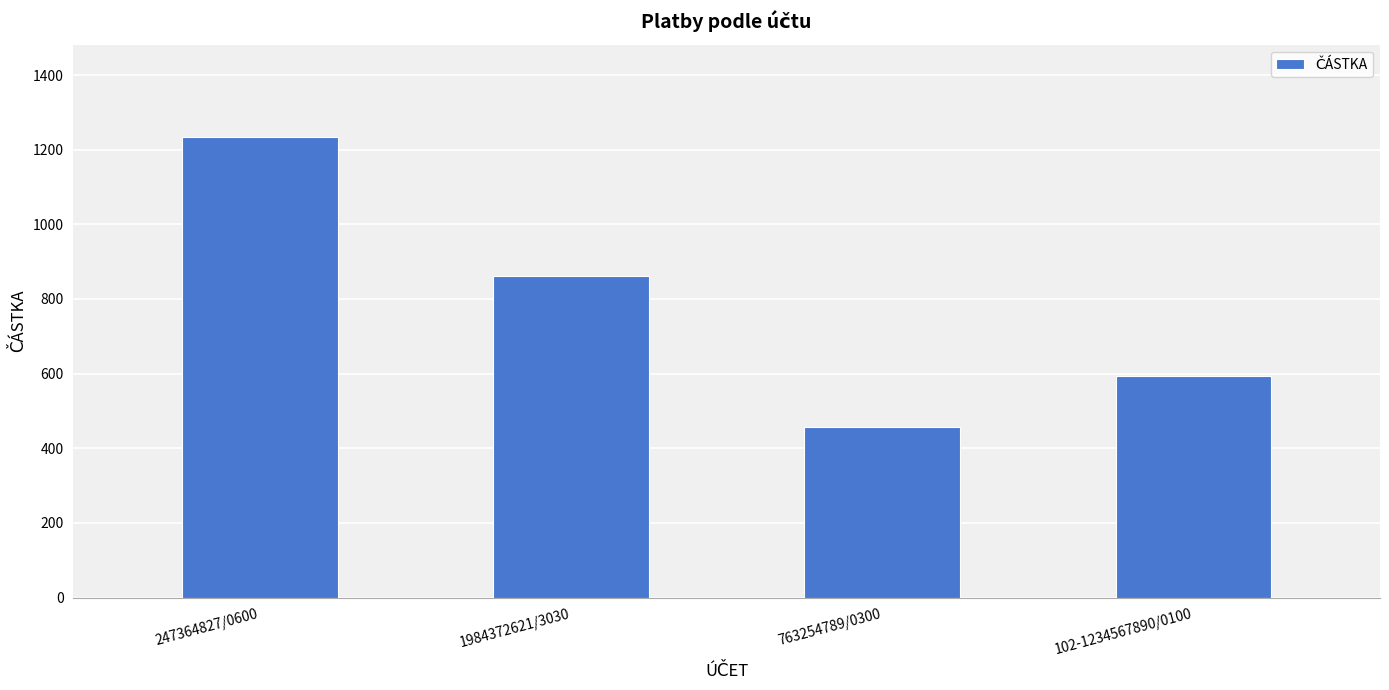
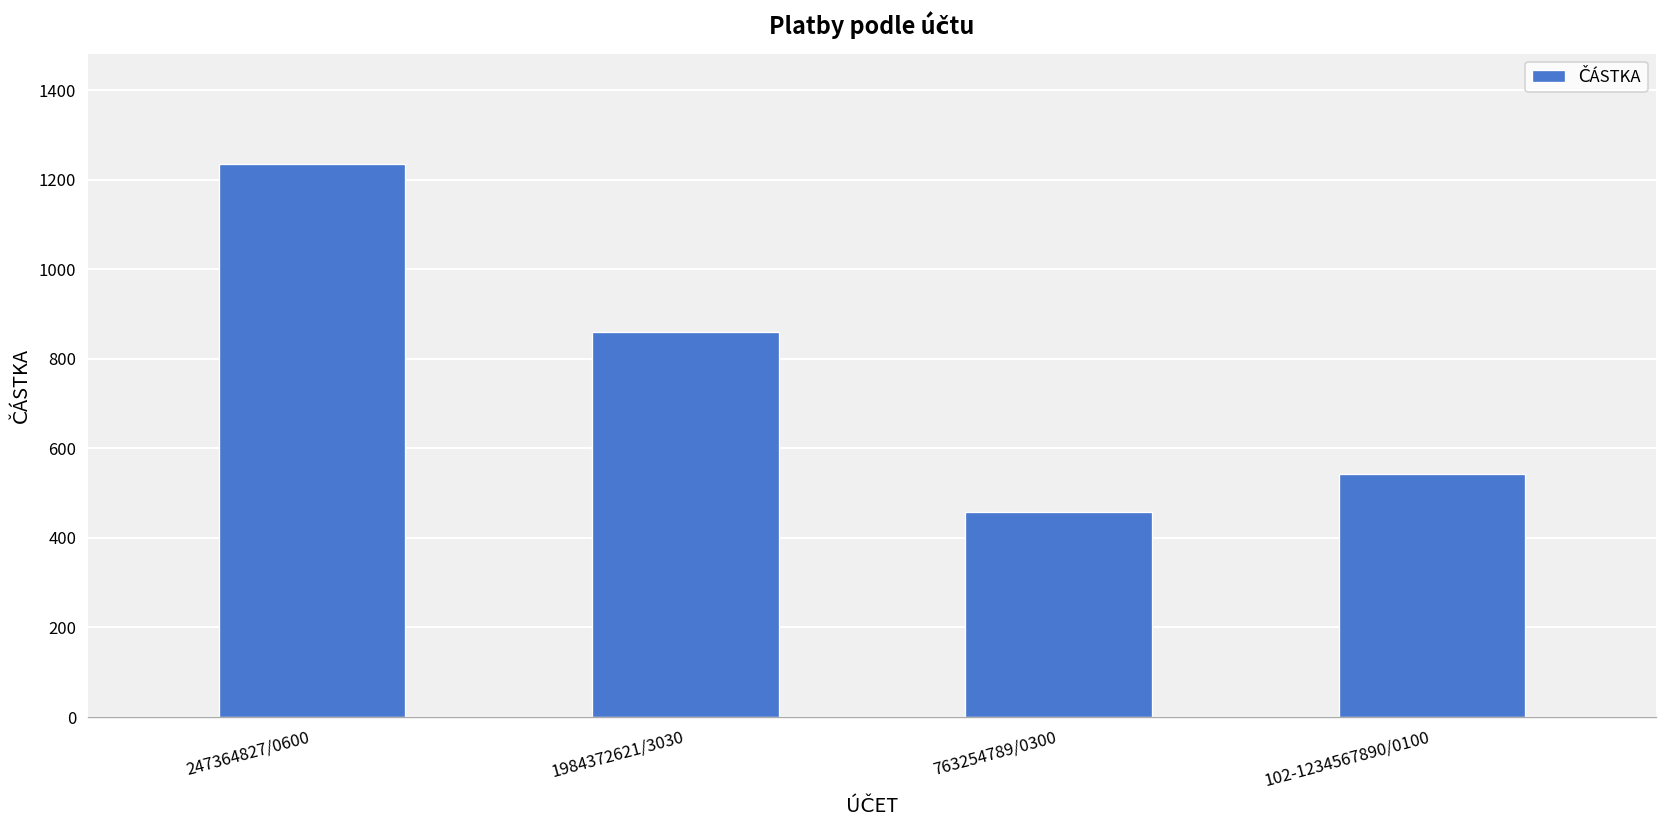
  {
    "247364827/0600": 1230,
    "1984372621/3030": 860,
    "763254789/0300": 460,
-   "102-1234567890/0100": 590
+   "102-1234567890/0100": 540
  }
